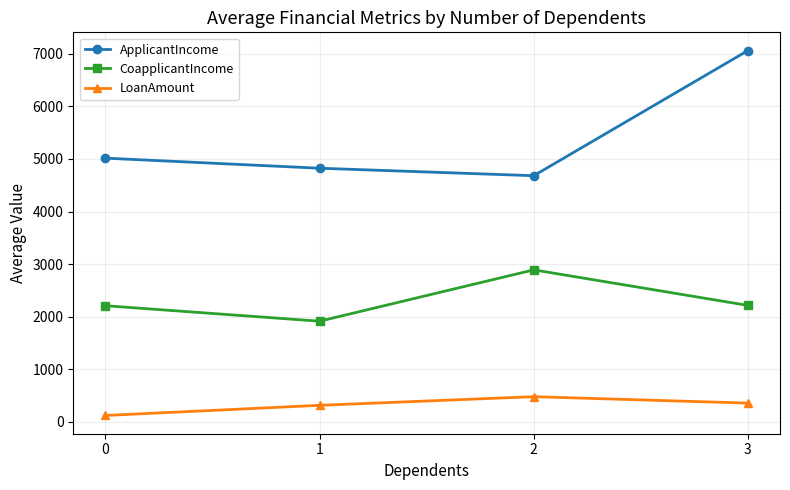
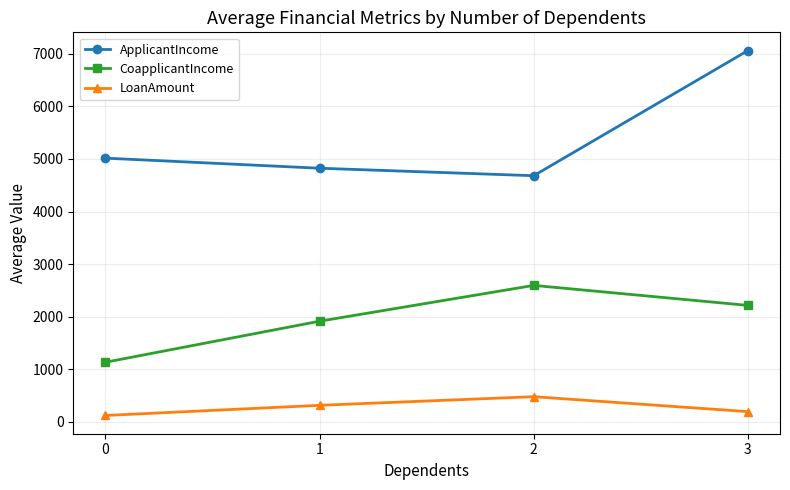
  {
    "ApplicantIncome": {
      "0": 5000,
      "1": 4800,
      "2": 4700,
      "3": 7100
    },
    "CoapplicantIncome": {
-     "0": 2200,
+     "0": 1100,
      "1": 1900,
-     "2": 2900,
+     "2": 2600,
      "3": 2200
    },
    "LoanAmount": {
      "0": 100,
      "1": 300,
      "2": 500,
-     "3": 400
+     "3": 200
    }
  }
